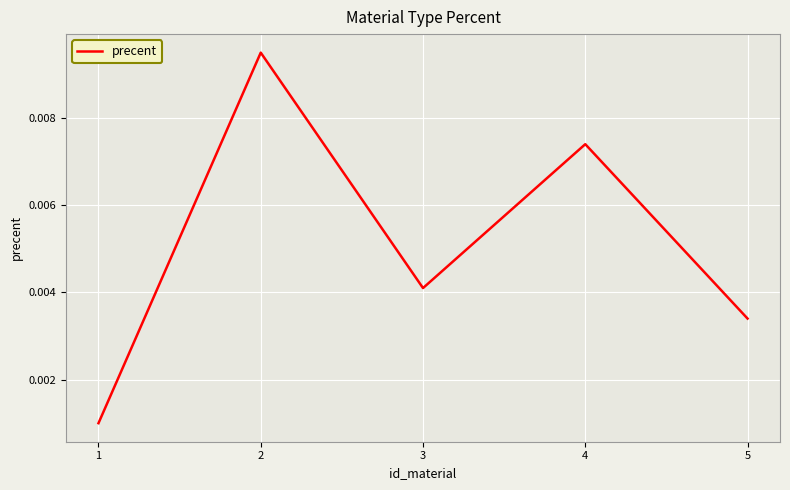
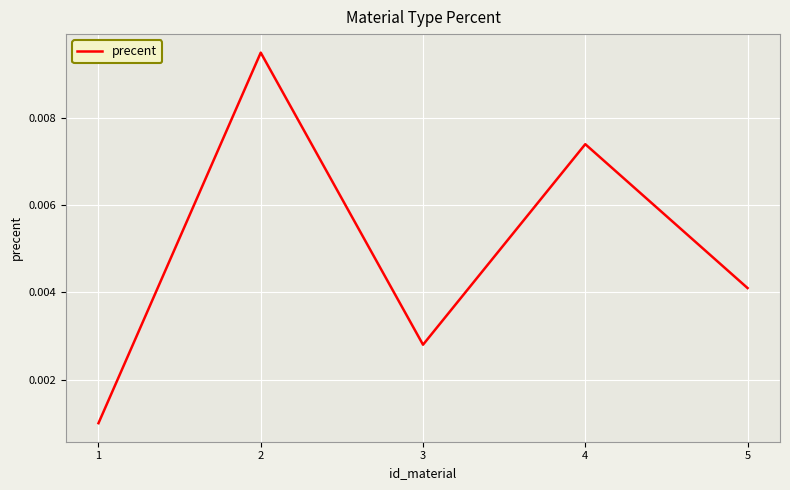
  {
    "1": 0.0010,
    "2": 0.0095,
-   "3": 0.0041,
+   "3": 0.0028,
    "4": 0.0074,
-   "5": 0.0034
+   "5": 0.0041
  }
